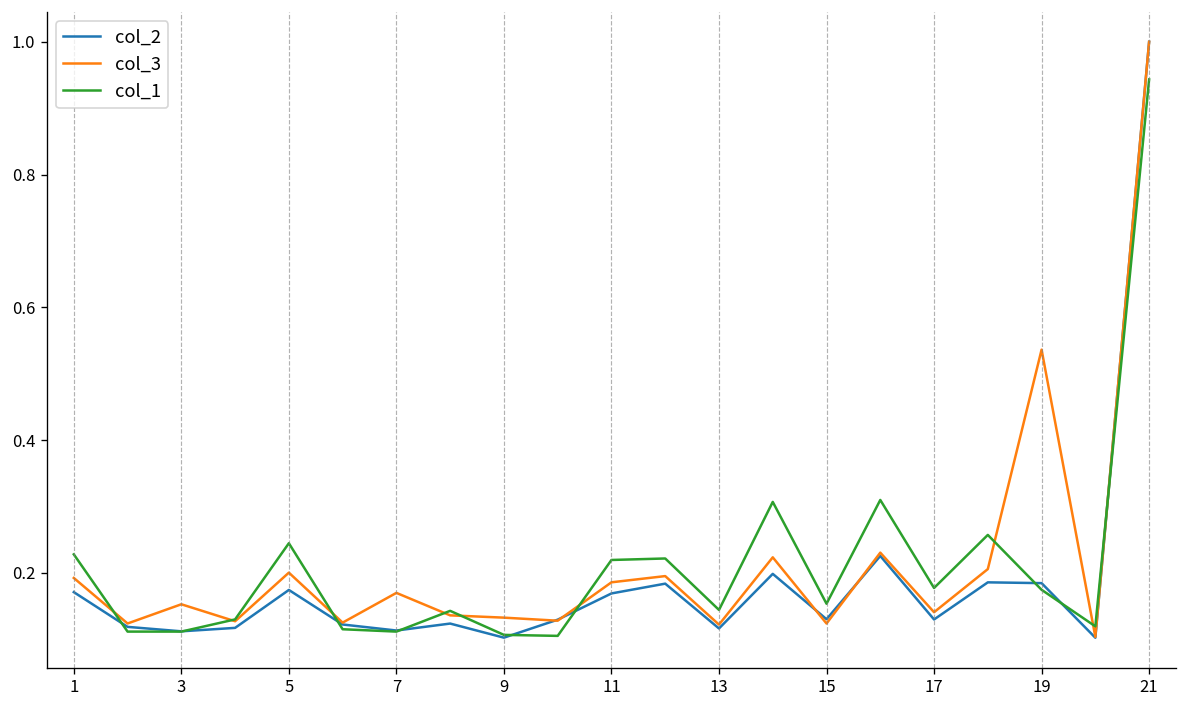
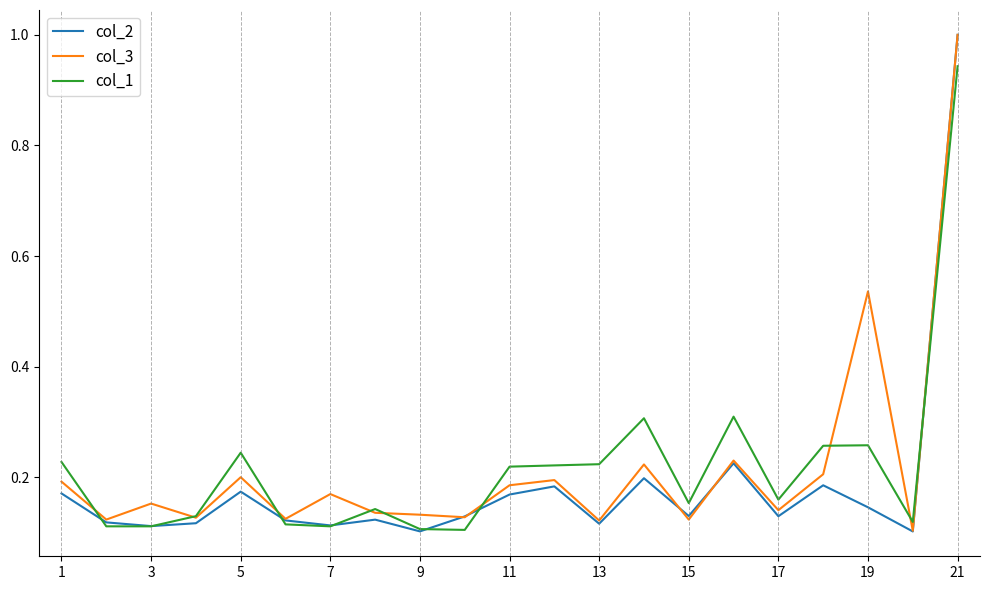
  {
    "col_2": {
      "1": 0.17,
      "5": 0.17,
      "11": 0.17,
      "13": 0.12,
      "15": 0.13,
      "17": 0.13,
-     "19": 0.18
+     "19": 0.15
    },
    "col_3": {
      "1": 0.19,
      "3": 0.15,
      "5": 0.20,
      "7": 0.17,
      "9": 0.13,
      "11": 0.19,
      "13": 0.12,
      "15": 0.12,
      "17": 0.14,
      "19": 0.54
    },
    "col_1": {
      "1": 0.23,
      "5": 0.24,
      "11": 0.22,
-     "13": 0.14,
+     "13": 0.22,
      "15": 0.15,
-     "17": 0.18,
-     "19": 0.17,
+     "17": 0.16,
+     "19": 0.26,
      "21": 0.94
    }
  }
